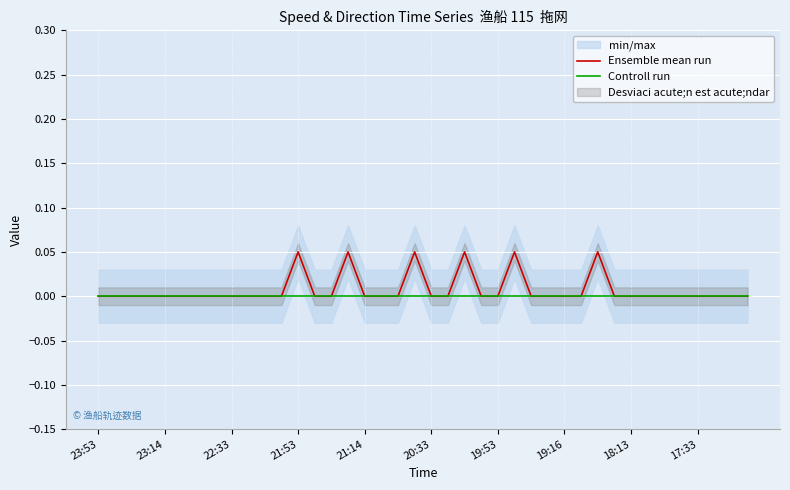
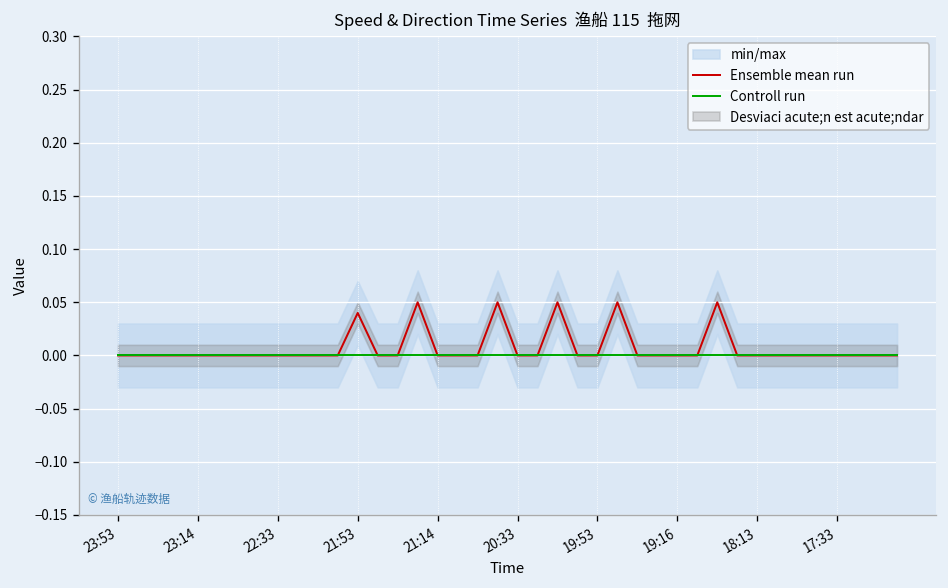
  {
    "Ensemble mean run": {
-     "21:53": 0.05
+     "21:53": 0.04
    },
    "Controll run": {
      "21:53": 0.00
    }
  }
